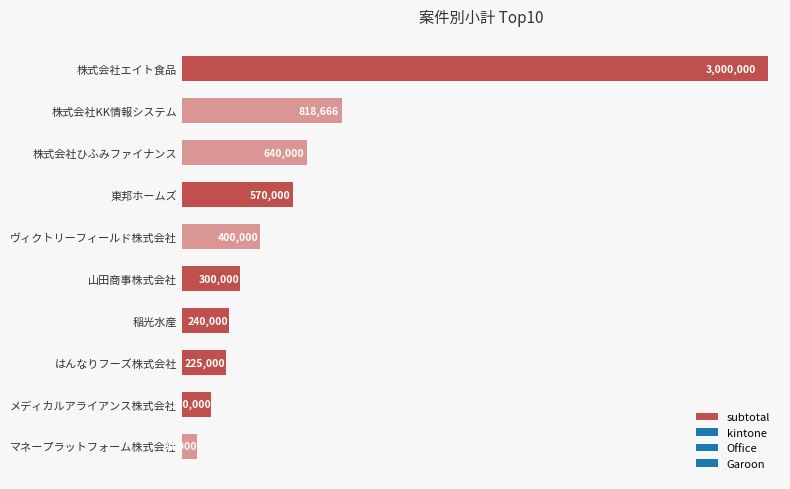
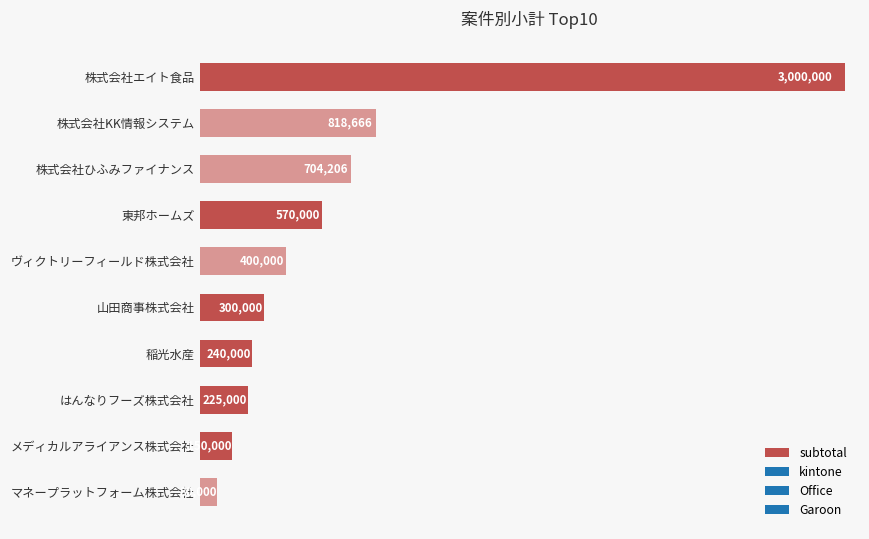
  {
    "株式会社エイト食品": "3,000,000",
    "株式会社KK情報システム": "818,666",
-   "株式会社ひふみファイナンス": "640,000",
+   "株式会社ひふみファイナンス": "704,206",
    "東邦ホームズ": "570,000",
    "ヴィクトリーフィールド株式会社": "400,000",
    "山田商事株式会社": "300,000",
    "稲光水産": "240,000",
    "はんなりフーズ株式会社": "225,000",
    "メディカルアライアンス株式会社": "150,000"
  }
